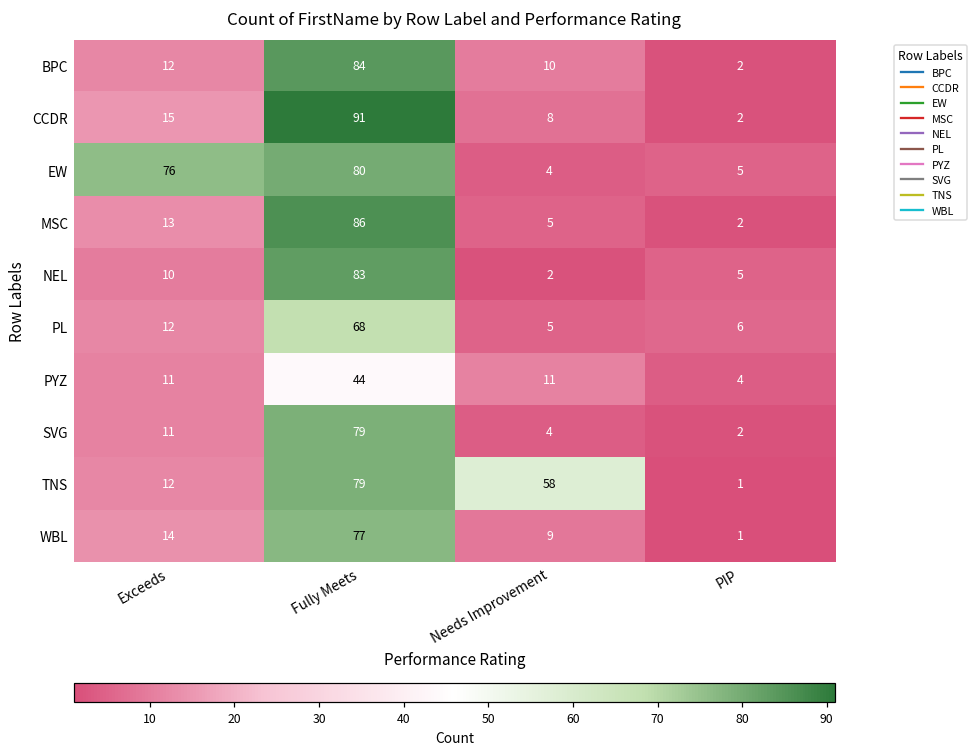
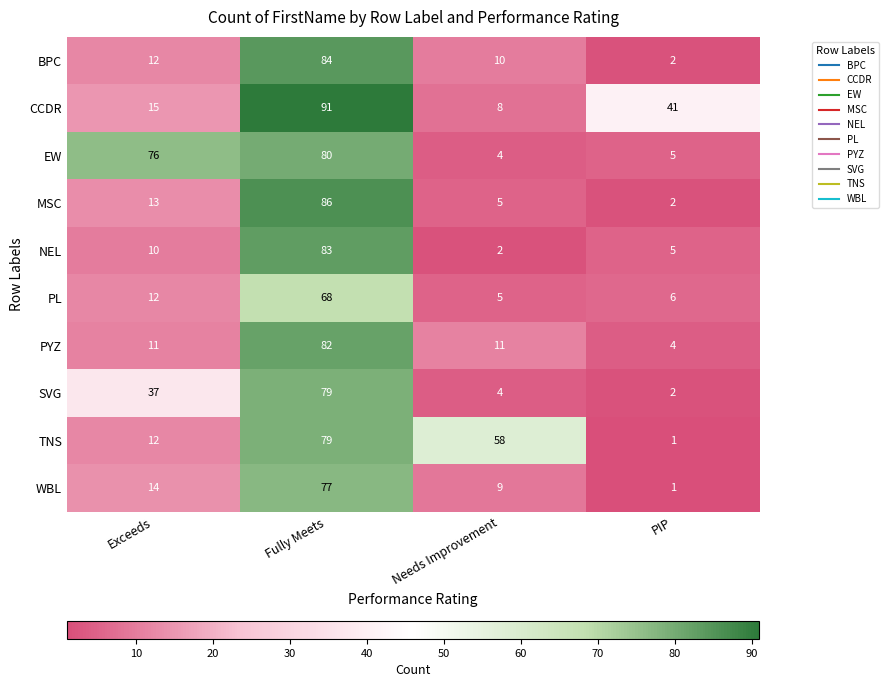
  {
    "BPC": {
      "Exceeds": 12,
      "Fully Meets": 84,
      "Needs Improvement": 10,
      "PIP": 2
    },
    "CCDR": {
      "Exceeds": 15,
      "Fully Meets": 91,
      "Needs Improvement": 8,
-     "PIP": 2
+     "PIP": 41
    },
    "EW": {
      "Exceeds": 76,
      "Fully Meets": 80,
      "Needs Improvement": 4,
      "PIP": 5
    },
    "MSC": {
      "Exceeds": 13,
      "Fully Meets": 86,
      "Needs Improvement": 5,
      "PIP": 2
    },
    "NEL": {
      "Exceeds": 10,
      "Fully Meets": 83,
      "Needs Improvement": 2,
      "PIP": 5
    },
    "PL": {
      "Exceeds": 12,
      "Fully Meets": 68,
      "Needs Improvement": 5,
      "PIP": 6
    },
    "PYZ": {
      "Exceeds": 11,
-     "Fully Meets": 44,
+     "Fully Meets": 82,
      "Needs Improvement": 11,
      "PIP": 4
    },
    "SVG": {
-     "Exceeds": 11,
+     "Exceeds": 37,
      "Fully Meets": 79,
      "Needs Improvement": 4,
      "PIP": 2
    },
    "TNS": {
      "Exceeds": 12,
      "Fully Meets": 79,
      "Needs Improvement": 58,
      "PIP": 1
    },
    "WBL": {
      "Exceeds": 14,
      "Fully Meets": 77,
      "Needs Improvement": 9,
      "PIP": 1
    }
  }
